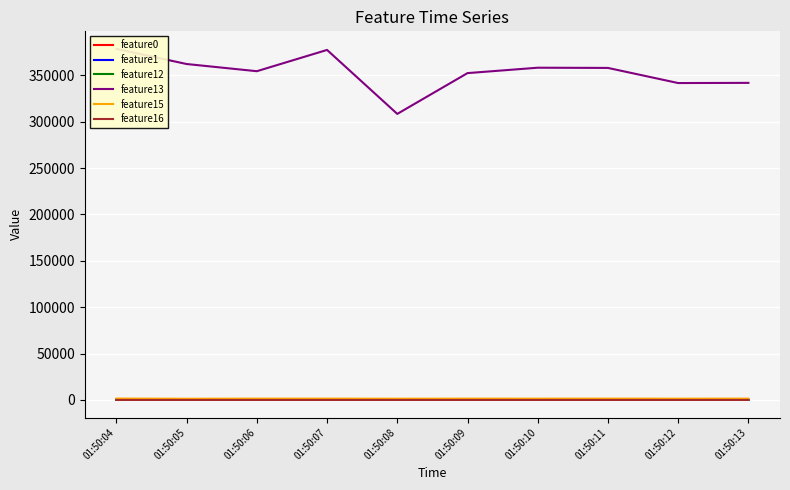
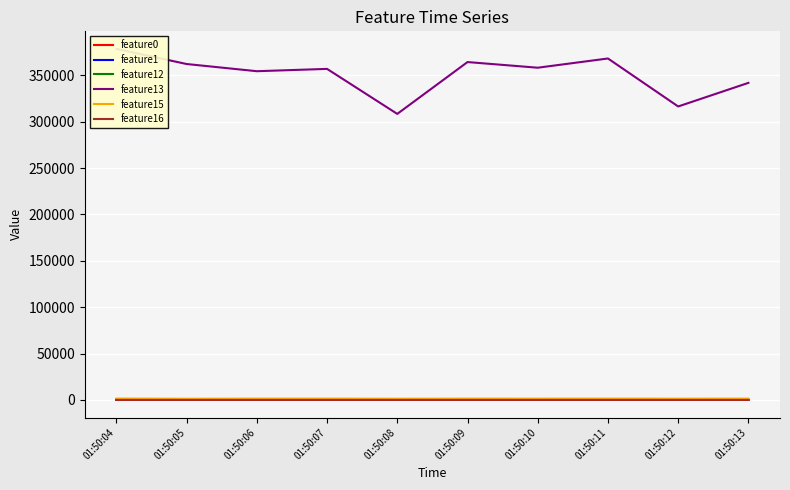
  {
    "feature13": {
      "01:50:05": 360000,
      "01:50:06": 350000,
-     "01:50:07": 380000,
+     "01:50:07": 360000,
      "01:50:08": 310000,
-     "01:50:09": 350000,
+     "01:50:09": 360000,
      "01:50:10": 360000,
-     "01:50:11": 360000,
-     "01:50:12": 340000,
+     "01:50:11": 370000,
+     "01:50:12": 320000,
      "01:50:13": 340000
    }
  }
